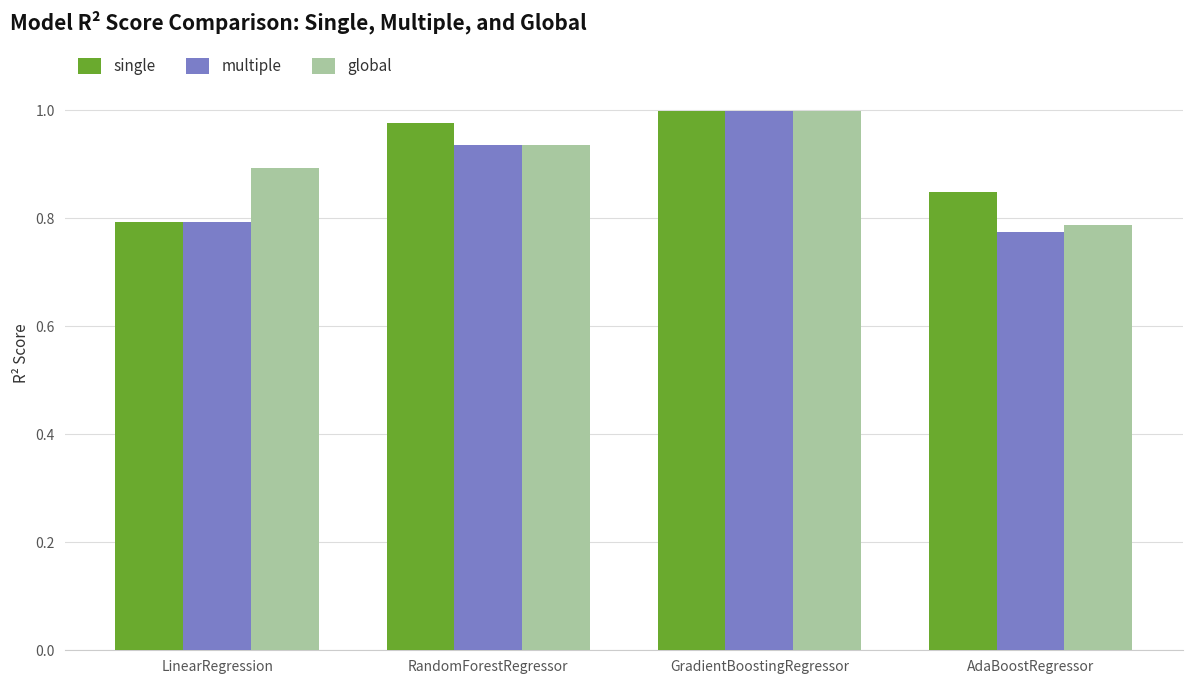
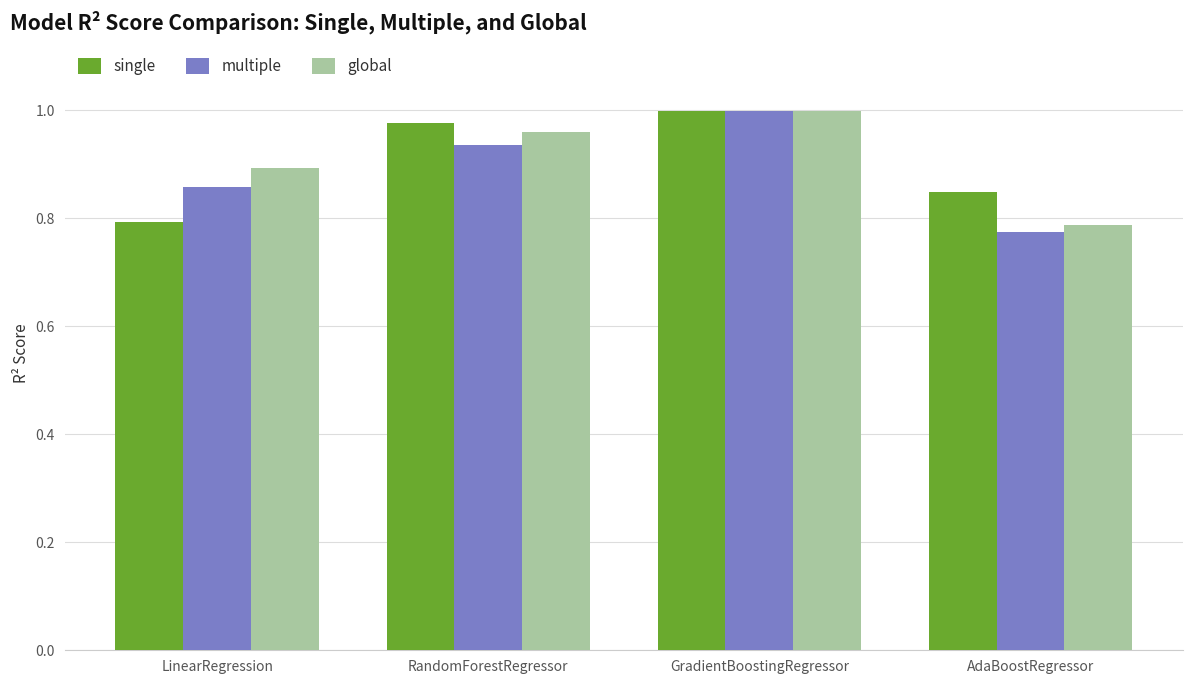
  {
    "single": {
      "LinearRegression": 0.79,
      "RandomForestRegressor": 0.98,
      "GradientBoostingRegressor": 1.00,
      "AdaBoostRegressor": 0.85
    },
    "multiple": {
-     "LinearRegression": 0.79,
+     "LinearRegression": 0.86,
      "RandomForestRegressor": 0.94,
      "GradientBoostingRegressor": 1.00,
      "AdaBoostRegressor": 0.77
    },
    "global": {
      "LinearRegression": 0.89,
-     "RandomForestRegressor": 0.93,
+     "RandomForestRegressor": 0.96,
      "GradientBoostingRegressor": 1.00,
      "AdaBoostRegressor": 0.79
    }
  }
